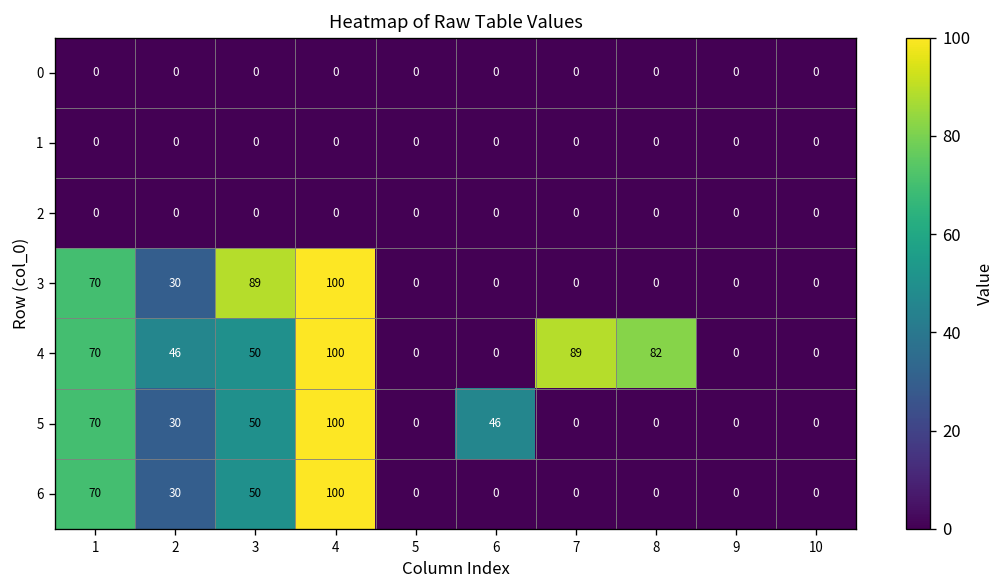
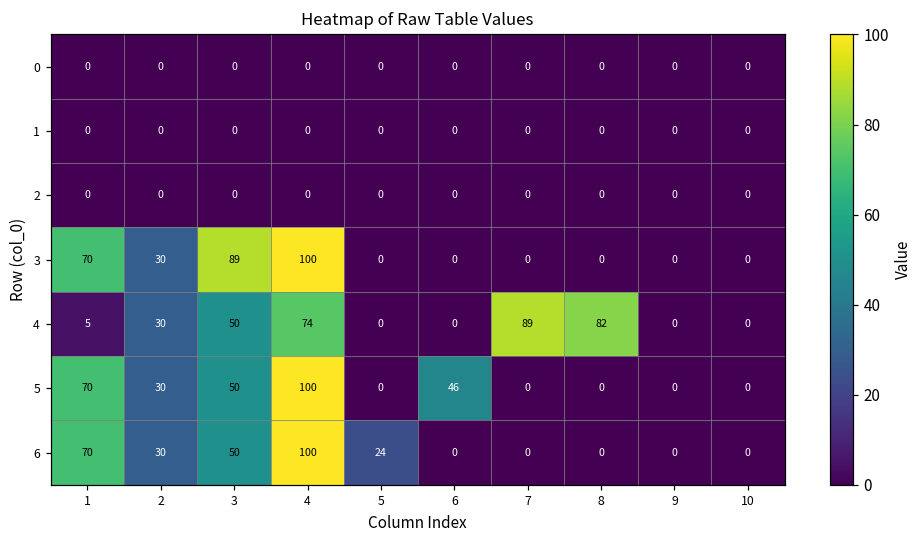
  {
    "0": {
      "1": 0,
      "2": 0,
      "3": 0,
      "4": 0,
      "5": 0,
      "6": 0,
      "7": 0,
      "8": 0,
      "9": 0,
      "10": 0
    },
    "1": {
      "1": 0,
      "2": 0,
      "3": 0,
      "4": 0,
      "5": 0,
      "6": 0,
      "7": 0,
      "8": 0,
      "9": 0,
      "10": 0
    },
    "2": {
      "1": 0,
      "2": 0,
      "3": 0,
      "4": 0,
      "5": 0,
      "6": 0,
      "7": 0,
      "8": 0,
      "9": 0,
      "10": 0
    },
    "3": {
      "1": 70,
      "2": 30,
      "3": 89,
      "4": 100,
      "5": 0,
      "6": 0,
      "7": 0,
      "8": 0,
      "9": 0,
      "10": 0
    },
    "4": {
-     "1": 70,
-     "2": 46,
+     "1": 5,
+     "2": 30,
      "3": 50,
-     "4": 100,
+     "4": 74,
      "5": 0,
      "6": 0,
      "7": 89,
      "8": 82,
      "9": 0,
      "10": 0
    },
    "5": {
      "1": 70,
      "2": 30,
      "3": 50,
      "4": 100,
      "5": 0,
      "6": 46,
      "7": 0,
      "8": 0,
      "9": 0,
      "10": 0
    },
    "6": {
      "1": 70,
      "2": 30,
      "3": 50,
      "4": 100,
-     "5": 0,
+     "5": 24,
      "6": 0,
      "7": 0,
      "8": 0,
      "9": 0,
      "10": 0
    }
  }
